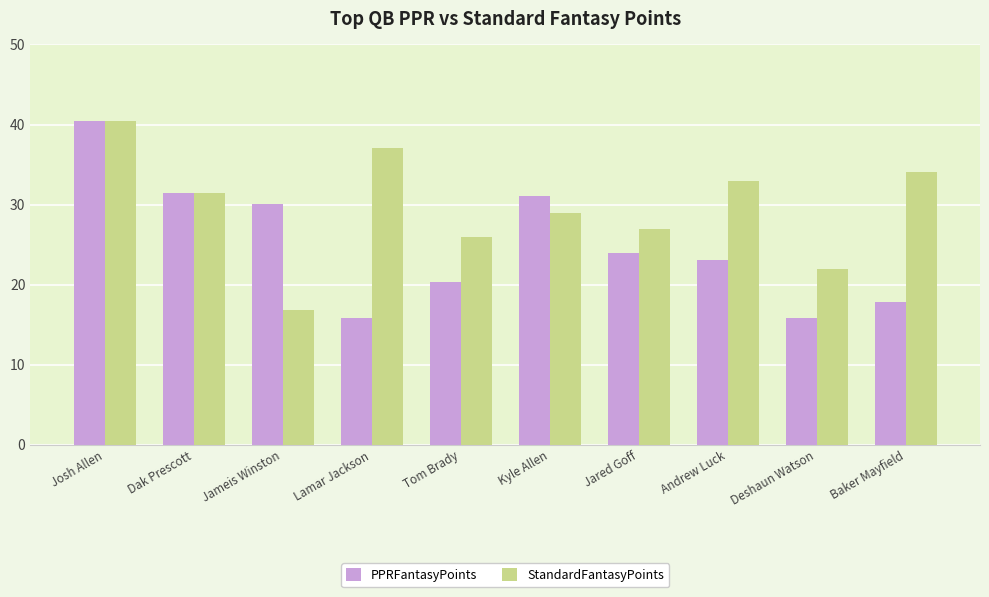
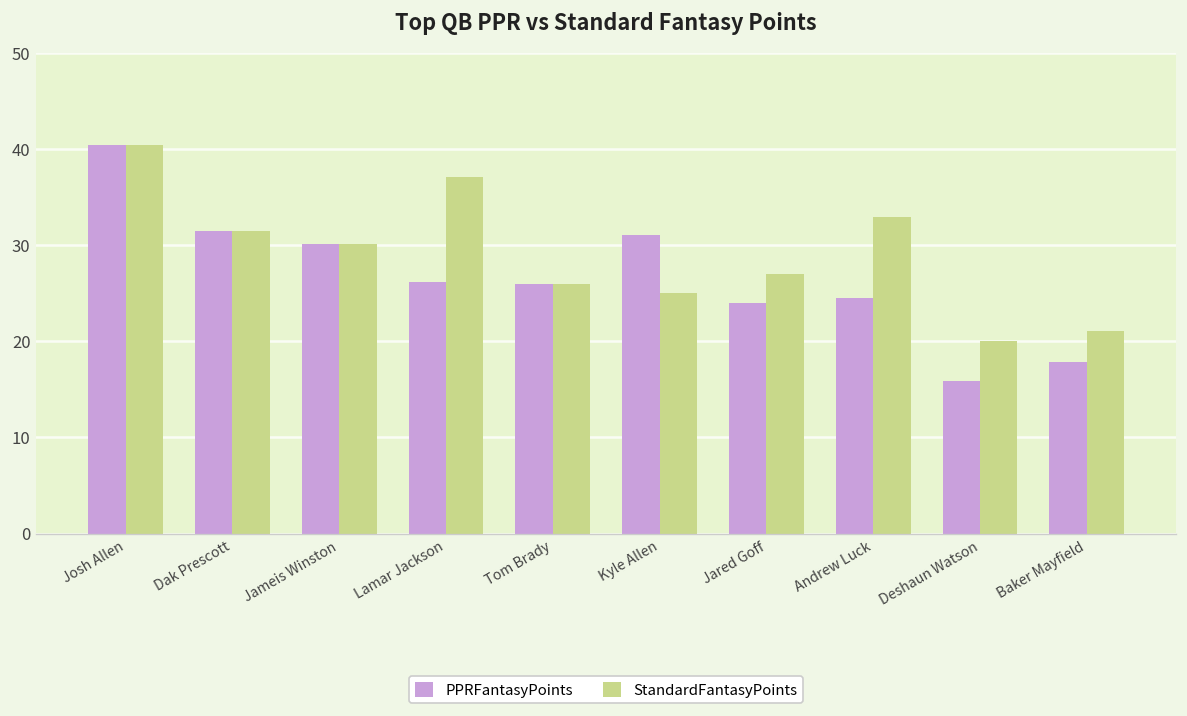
  {
    "PPRFantasyPoints": {
      "Josh Allen": 40,
      "Dak Prescott": 31,
      "Jameis Winston": 30,
-     "Lamar Jackson": 16,
-     "Tom Brady": 20,
+     "Lamar Jackson": 26,
+     "Tom Brady": 26,
      "Kyle Allen": 31,
      "Jared Goff": 24,
-     "Andrew Luck": 23,
+     "Andrew Luck": 25,
      "Deshaun Watson": 16,
      "Baker Mayfield": 18
    },
    "StandardFantasyPoints": {
      "Josh Allen": 40,
      "Dak Prescott": 31,
-     "Jameis Winston": 17,
+     "Jameis Winston": 30,
      "Lamar Jackson": 37,
      "Tom Brady": 26,
-     "Kyle Allen": 29,
+     "Kyle Allen": 25,
      "Jared Goff": 27,
      "Andrew Luck": 33,
-     "Deshaun Watson": 22,
-     "Baker Mayfield": 34
+     "Deshaun Watson": 20,
+     "Baker Mayfield": 21
    }
  }
